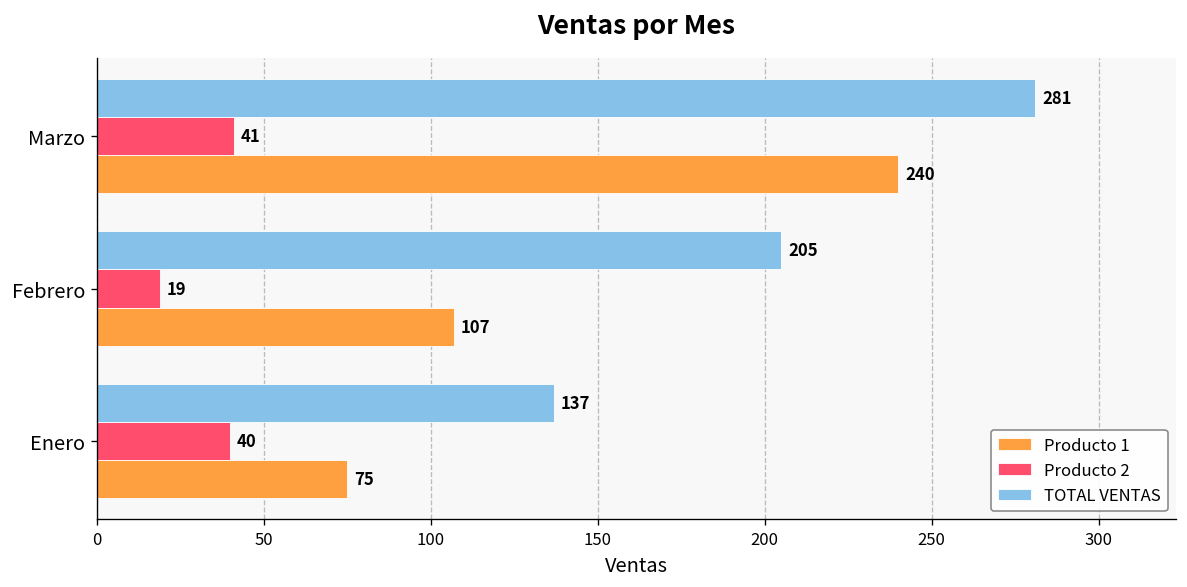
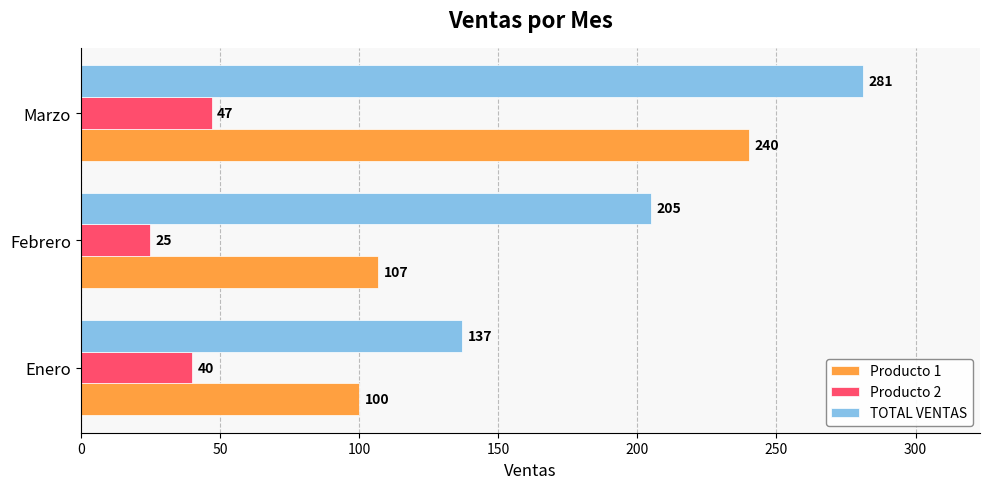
  {
    "Producto 1": {
      "Marzo": 240,
      "Febrero": 107,
-     "Enero": 75
+     "Enero": 100
    },
    "Producto 2": {
-     "Marzo": 41,
-     "Febrero": 19,
+     "Marzo": 47,
+     "Febrero": 25,
      "Enero": 40
    },
    "TOTAL VENTAS": {
      "Marzo": 281,
      "Febrero": 205,
      "Enero": 137
    }
  }
